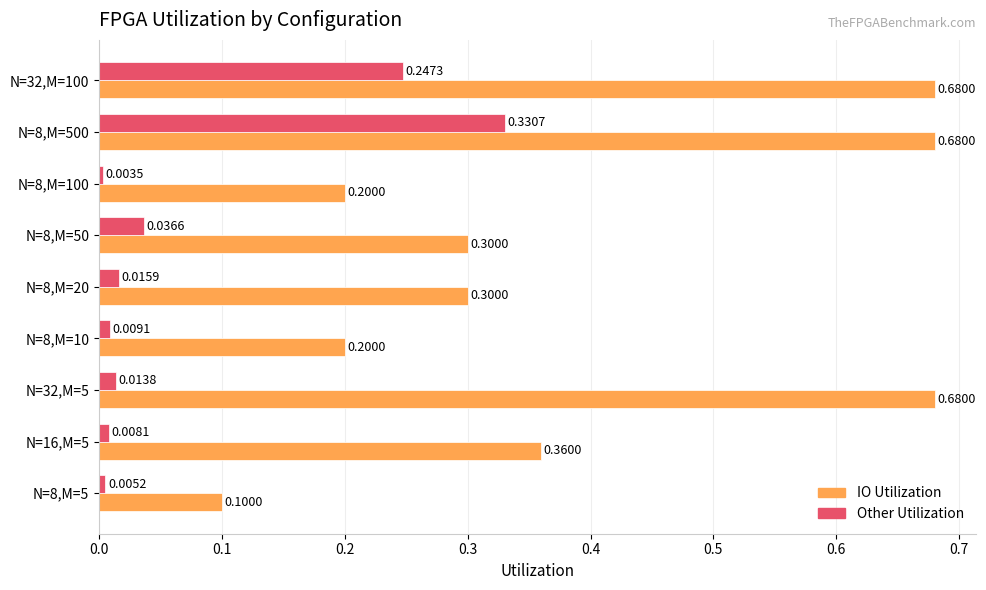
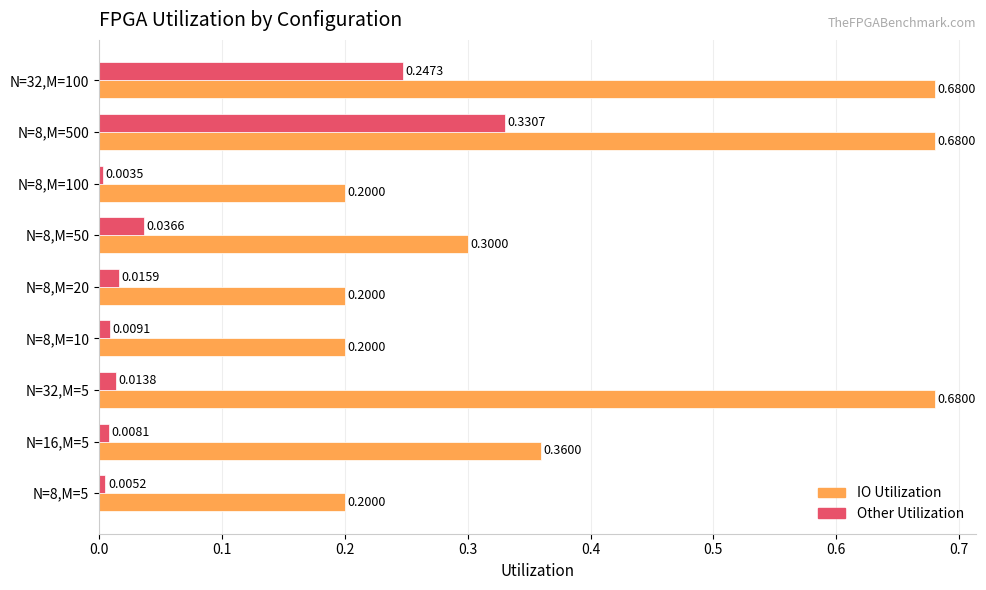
  {
    "IO Utilization": {
      "N=32,M=100": 0.6800,
      "N=8,M=500": 0.6800,
      "N=8,M=100": 0.2000,
      "N=8,M=50": 0.3000,
-     "N=8,M=20": 0.3000,
+     "N=8,M=20": 0.2000,
      "N=8,M=10": 0.2000,
      "N=32,M=5": 0.6800,
      "N=16,M=5": 0.3600,
-     "N=8,M=5": 0.1000
+     "N=8,M=5": 0.2000
    },
    "Other Utilization": {
      "N=32,M=100": 0.2473,
      "N=8,M=500": 0.3307,
      "N=8,M=100": 0.0035,
      "N=8,M=50": 0.0366,
      "N=8,M=20": 0.0159,
      "N=8,M=10": 0.0091,
      "N=32,M=5": 0.0138,
      "N=16,M=5": 0.0081,
      "N=8,M=5": 0.0052
    }
  }
